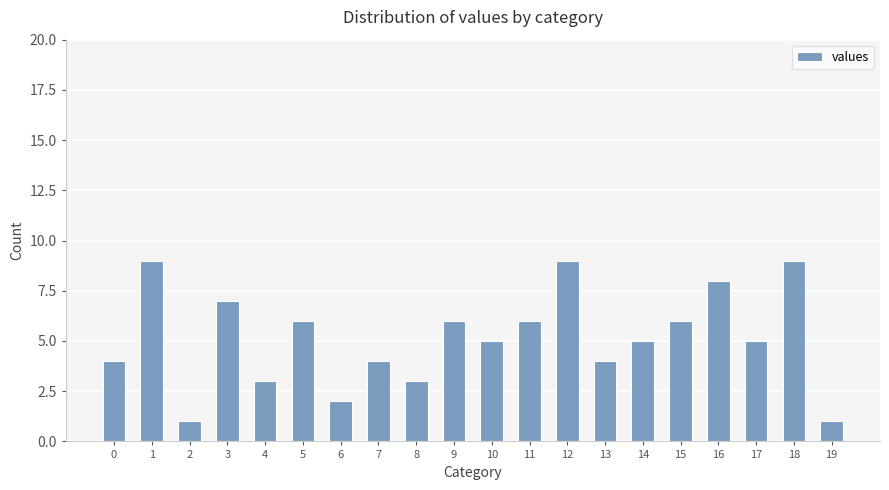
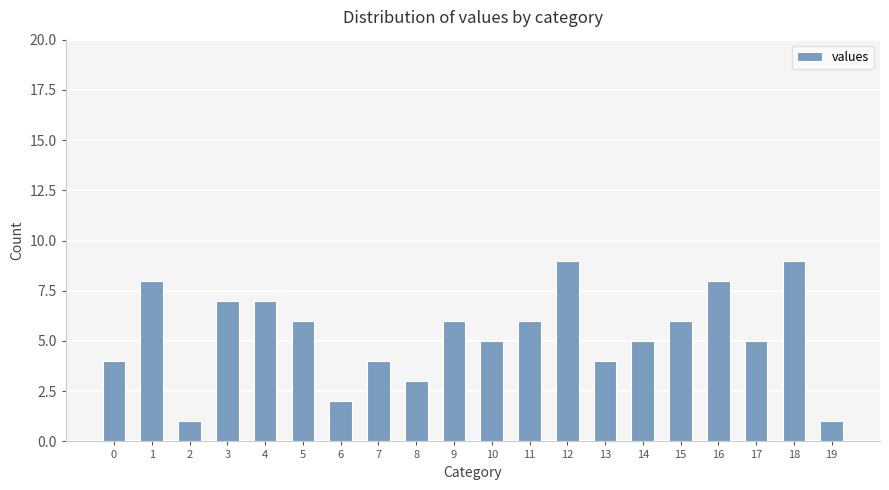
  {
    "0": 4,
-   "1": 9,
+   "1": 8,
    "2": 1,
    "3": 7,
-   "4": 3,
+   "4": 7,
    "5": 6,
    "6": 2,
    "7": 4,
    "8": 3,
    "9": 6,
    "10": 5,
    "11": 6,
    "12": 9,
    "13": 4,
    "14": 5,
    "15": 6,
    "16": 8,
    "17": 5,
    "18": 9,
    "19": 1
  }
